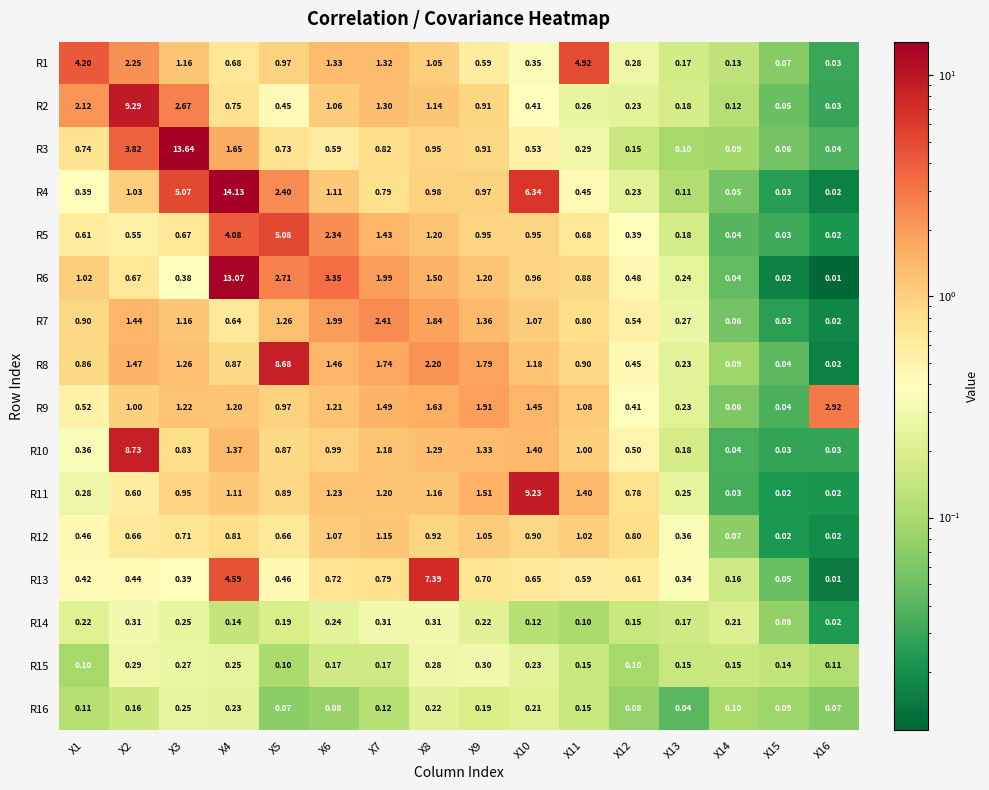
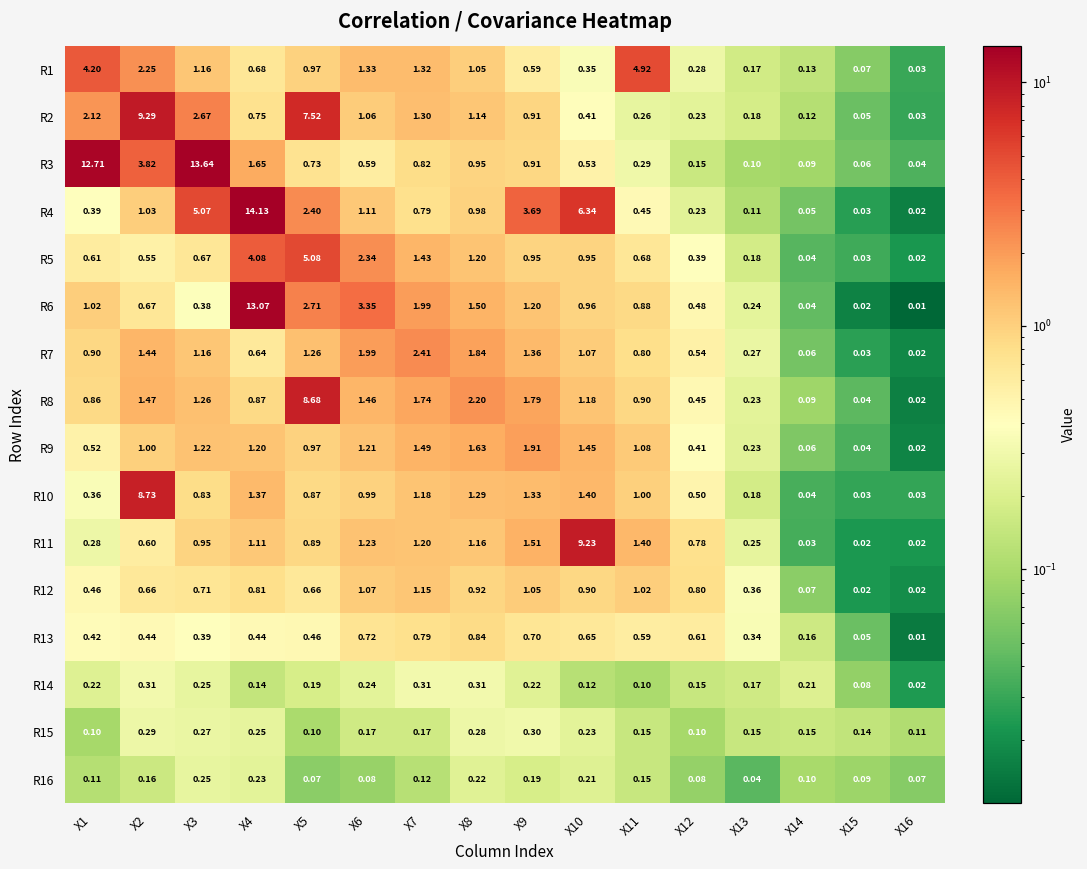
  {
    "R2": {
      "X1": 2.12,
      "X2": 9.29,
      "X3": 2.67,
      "X4": 0.75,
-     "X5": 0.45,
+     "X5": 7.52,
      "X6": 1.06,
      "X7": 1.30,
      "X8": 1.14,
      "X9": 0.91,
      "X10": 0.41,
      "X11": 0.26,
      "X12": 0.23,
      "X13": 0.18,
      "X14": 0.12,
      "X15": 0.05,
      "X16": 0.03
    },
    "R3": {
-     "X1": 0.74,
+     "X1": 12.71,
      "X2": 3.82,
      "X3": 13.64,
      "X4": 1.65,
      "X5": 0.73,
      "X6": 0.59,
      "X7": 0.82,
      "X8": 0.95,
      "X9": 0.91,
      "X10": 0.53,
      "X11": 0.29,
      "X12": 0.15,
      "X13": 0.10,
      "X14": 0.09,
      "X15": 0.06,
      "X16": 0.04
    },
    "R4": {
      "X1": 0.39,
      "X2": 1.03,
      "X3": 5.07,
      "X4": 14.13,
      "X5": 2.40,
      "X6": 1.11,
      "X7": 0.79,
      "X8": 0.98,
-     "X9": 0.97,
+     "X9": 3.69,
      "X10": 6.34,
      "X11": 0.45,
      "X12": 0.23,
      "X13": 0.11,
      "X14": 0.05,
      "X15": 0.03,
      "X16": 0.02
    },
    "R9": {
      "X1": 0.52,
      "X2": 1.00,
      "X3": 1.22,
      "X4": 1.20,
      "X5": 0.97,
      "X6": 1.21,
      "X7": 1.49,
      "X8": 1.63,
      "X9": 1.91,
      "X10": 1.45,
      "X11": 1.08,
      "X12": 0.41,
      "X13": 0.23,
      "X14": 0.06,
      "X15": 0.04,
-     "X16": 2.92
+     "X16": 0.02
    },
    "R13": {
      "X1": 0.42,
      "X2": 0.44,
      "X3": 0.39,
-     "X4": 4.59,
+     "X4": 0.44,
      "X5": 0.46,
      "X6": 0.72,
      "X7": 0.79,
-     "X8": 7.39,
+     "X8": 0.84,
      "X9": 0.70,
      "X10": 0.65,
      "X11": 0.59,
      "X12": 0.61,
      "X13": 0.34,
      "X14": 0.16,
      "X15": 0.05,
      "X16": 0.01
    }
  }
